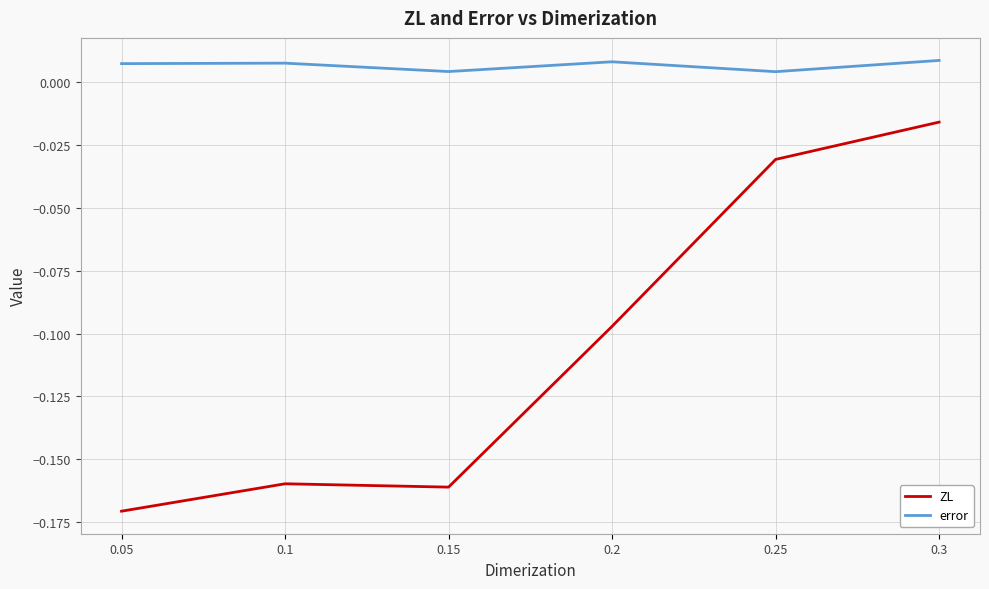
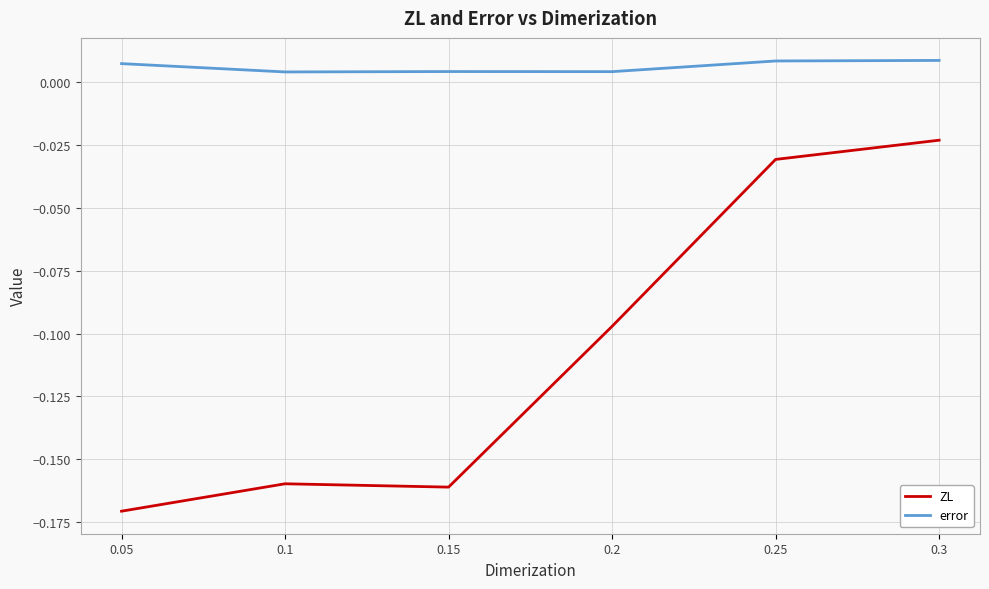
  {
    "ZL": {
      "0.05": -0.171,
      "0.1": -0.160,
      "0.15": -0.161,
      "0.2": -0.097,
      "0.25": -0.031,
-     "0.3": -0.016
+     "0.3": -0.023
    },
    "error": {
      "0.05": 0.008,
-     "0.1": 0.008,
+     "0.1": 0.004,
      "0.15": 0.004,
-     "0.2": 0.008,
-     "0.25": 0.004,
+     "0.2": 0.004,
+     "0.25": 0.009,
      "0.3": 0.009
    }
  }
